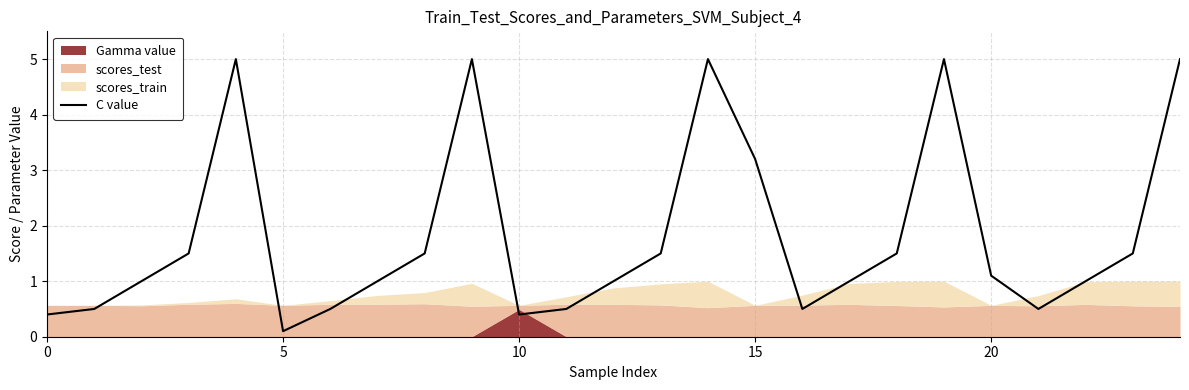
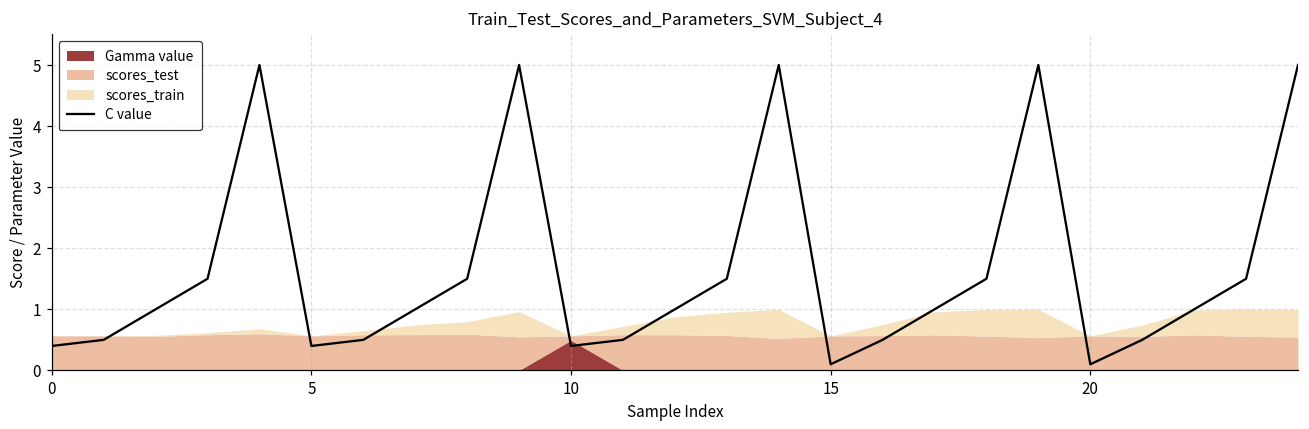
  {
    "C value": {
      "0": 0.4,
-     "5": 0.1,
+     "5": 0.4,
      "10": 0.4,
-     "15": 3.2,
-     "20": 1.1
+     "15": 0.1,
+     "20": 0.1
    },
    "Gamma value": {
      "10": 0.5
    }
  }
